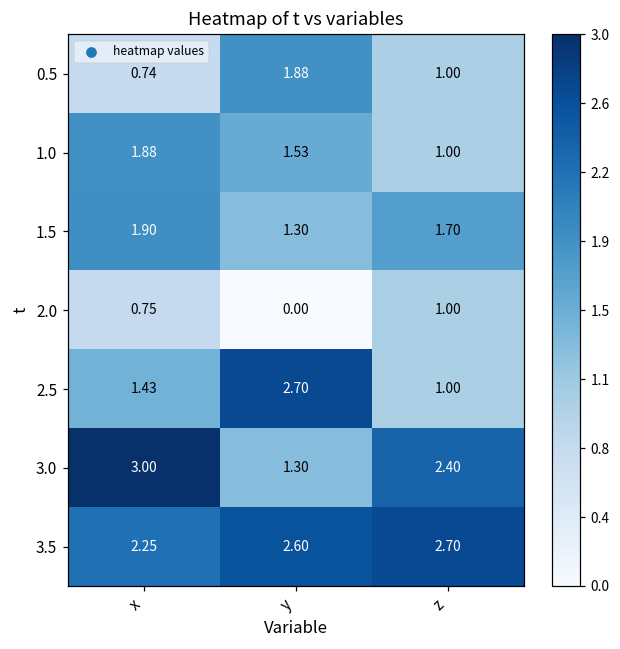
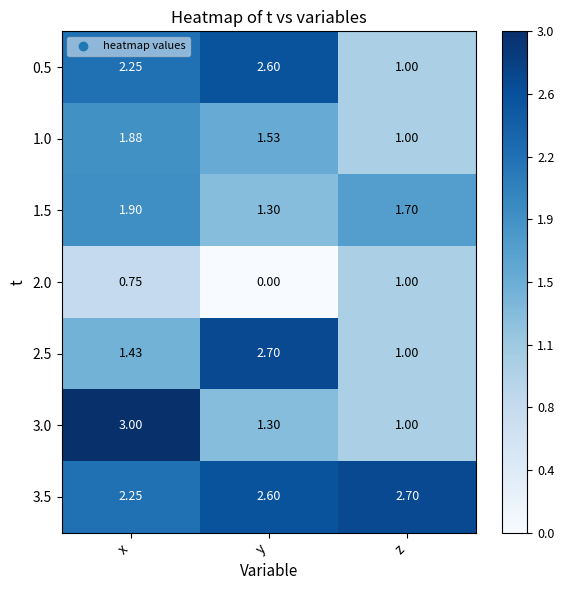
  {
    "0.5": {
-     "x": 0.74,
-     "y": 1.88,
+     "x": 2.25,
+     "y": 2.60,
      "z": 1.00
    },
    "1.0": {
      "x": 1.88,
      "y": 1.53,
      "z": 1.00
    },
    "1.5": {
      "x": 1.90,
      "y": 1.30,
      "z": 1.70
    },
    "2.0": {
      "x": 0.75,
      "y": 0.00,
      "z": 1.00
    },
    "2.5": {
      "x": 1.43,
      "y": 2.70,
      "z": 1.00
    },
    "3.0": {
      "x": 3.00,
      "y": 1.30,
-     "z": 2.40
+     "z": 1.00
    },
    "3.5": {
      "x": 2.25,
      "y": 2.60,
      "z": 2.70
    }
  }
